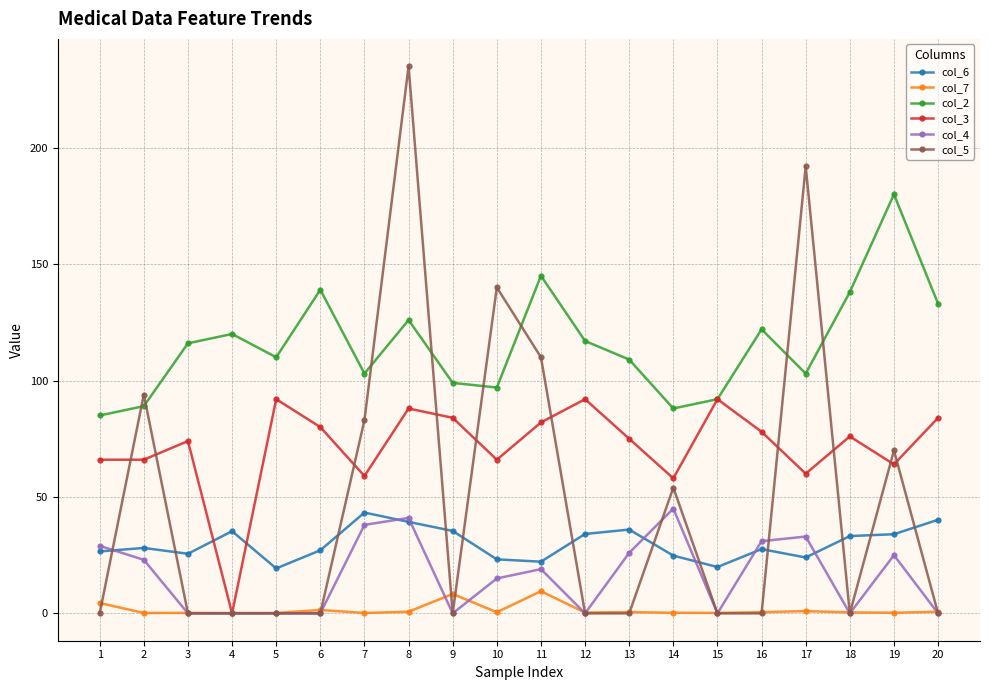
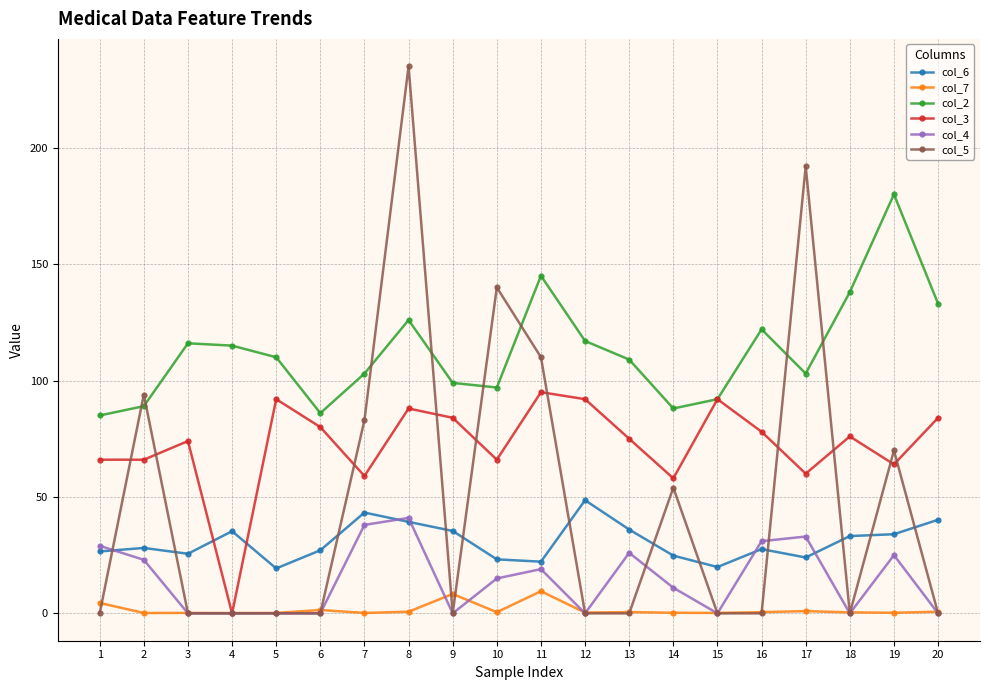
  {
    "col_6": {
      "1": 27,
      "2": 28,
      "3": 26,
      "4": 35,
      "5": 19,
      "6": 27,
      "7": 43,
      "8": 39,
      "9": 35,
      "10": 23,
      "11": 22,
-     "12": 34,
+     "12": 49,
      "13": 36,
      "14": 25,
      "15": 20,
      "16": 28,
      "17": 24,
      "18": 33,
      "19": 34,
      "20": 40
    },
    "col_7": {
      "1": 4,
      "2": 0,
      "6": 1,
      "7": 0,
      "8": 1,
      "9": 8,
      "10": 0,
      "11": 10,
      "14": 0,
      "17": 1,
      "19": 0
    },
    "col_2": {
      "1": 85,
      "2": 89,
      "3": 116,
-     "4": 120,
+     "4": 115,
      "5": 110,
-     "6": 139,
+     "6": 86,
      "7": 103,
      "8": 126,
      "9": 99,
      "10": 97,
      "11": 145,
      "12": 117,
      "13": 109,
      "14": 88,
      "16": 122,
      "17": 103,
      "18": 138,
      "19": 180,
      "20": 133
    },
    "col_3": {
      "1": 66,
      "2": 66,
      "3": 74,
      "5": 92,
      "6": 80,
      "7": 59,
      "8": 88,
      "9": 84,
      "10": 66,
-     "11": 82,
+     "11": 95,
      "12": 92,
      "13": 75,
      "14": 58,
      "16": 78,
      "17": 60,
      "18": 76,
      "19": 64,
      "20": 84
    },
    "col_4": {
      "1": 29,
      "2": 23,
      "7": 38,
      "8": 41,
      "10": 15,
      "11": 19,
      "13": 26,
-     "14": 45,
+     "14": 11,
      "16": 31,
      "17": 33,
      "19": 25
    },
    "col_5": {
      "1": 0,
      "2": 94,
      "7": 83,
      "8": 235,
      "10": 140,
      "11": 110,
      "14": 54,
      "17": 192,
      "19": 70
    }
  }
